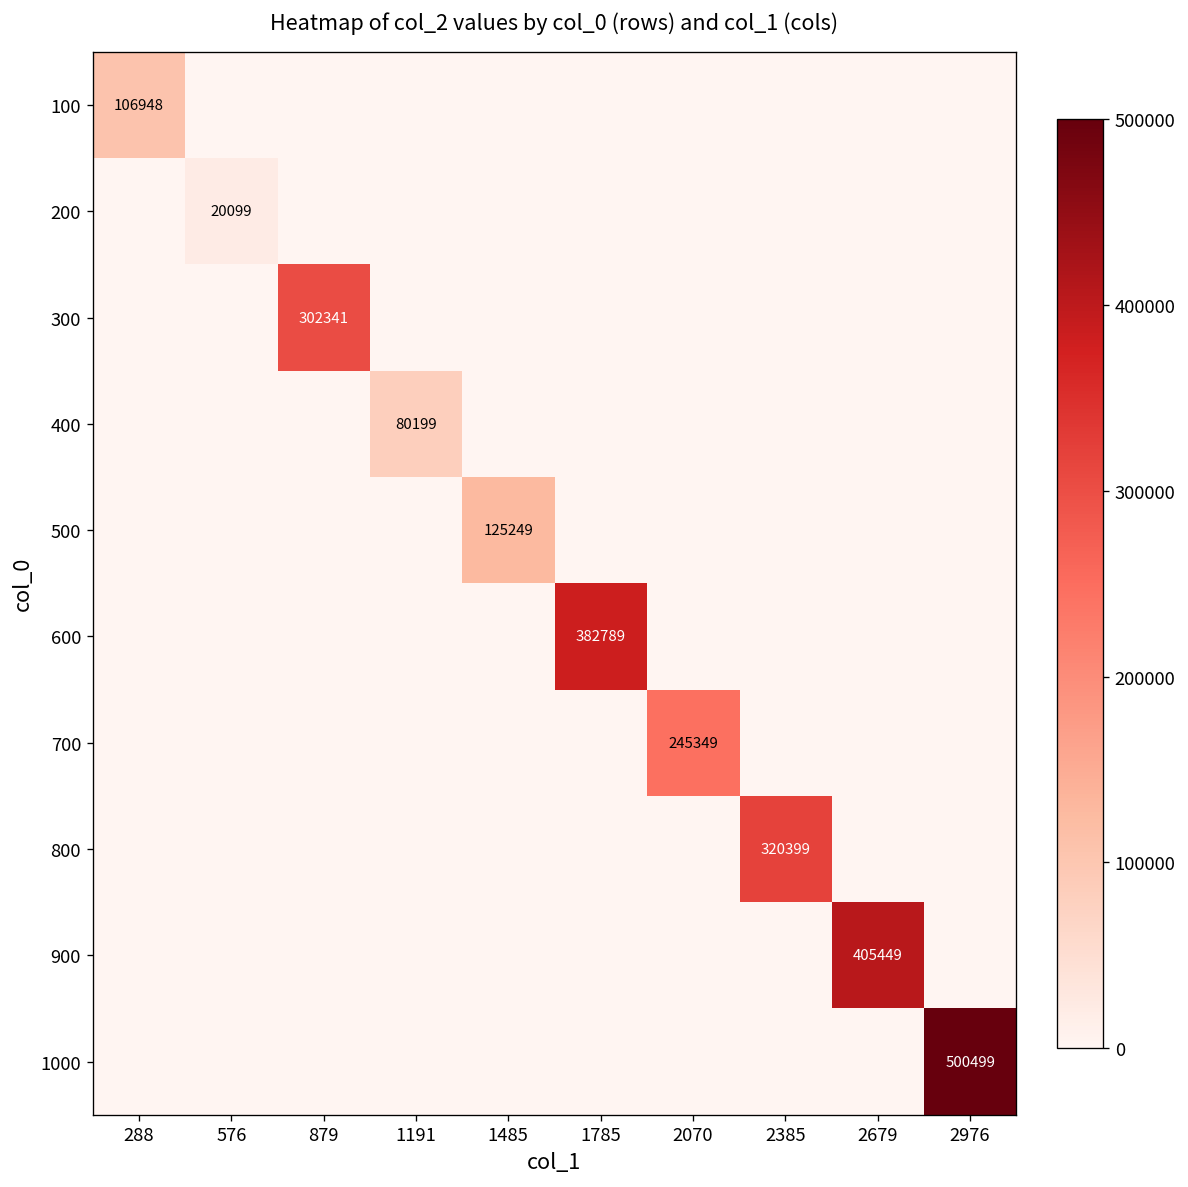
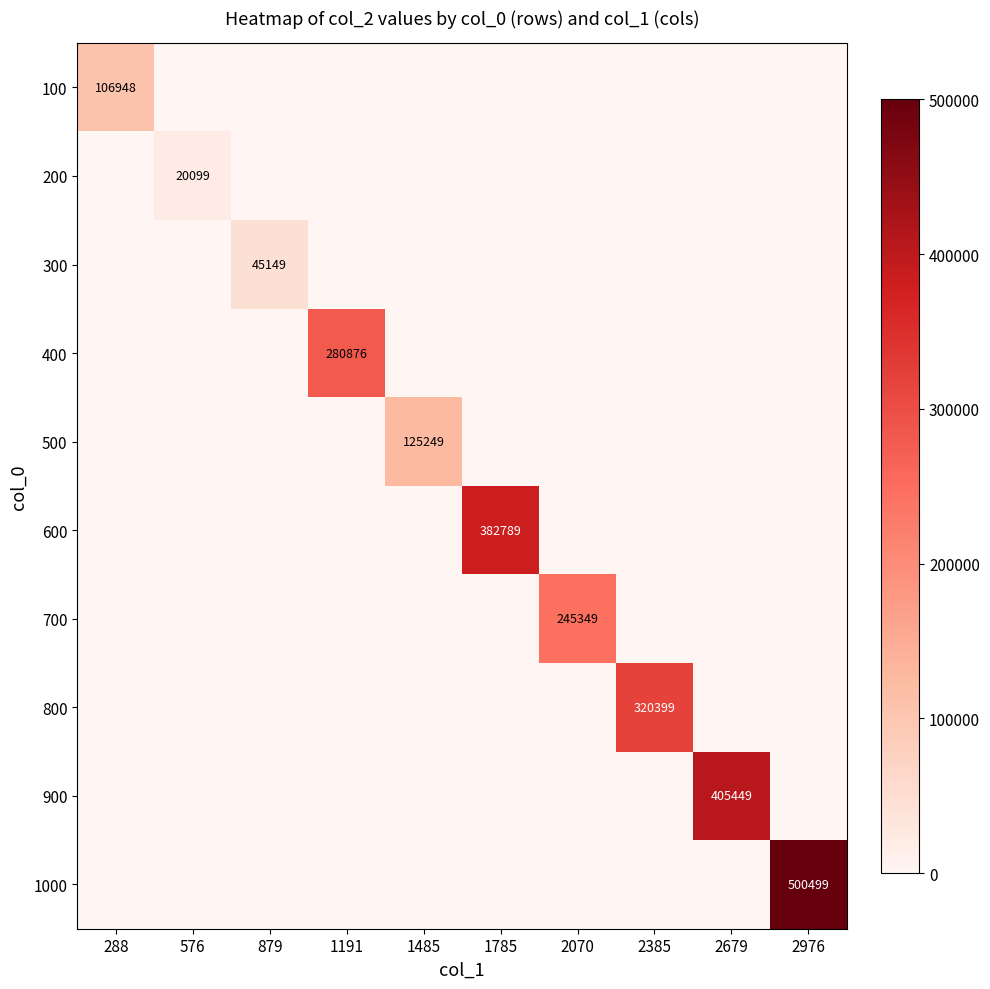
  {
    "100": {
      "288": 106948
    },
    "200": {
      "576": 20099
    },
    "300": {
-     "879": 302341
+     "879": 45149
    },
    "400": {
-     "1191": 80199
+     "1191": 280876
    },
    "500": {
      "1485": 125249
    },
    "600": {
      "1785": 382789
    },
    "700": {
      "2070": 245349
    },
    "800": {
      "2385": 320399
    },
    "900": {
      "2679": 405449
    },
    "1000": {
      "2976": 500499
    }
  }
